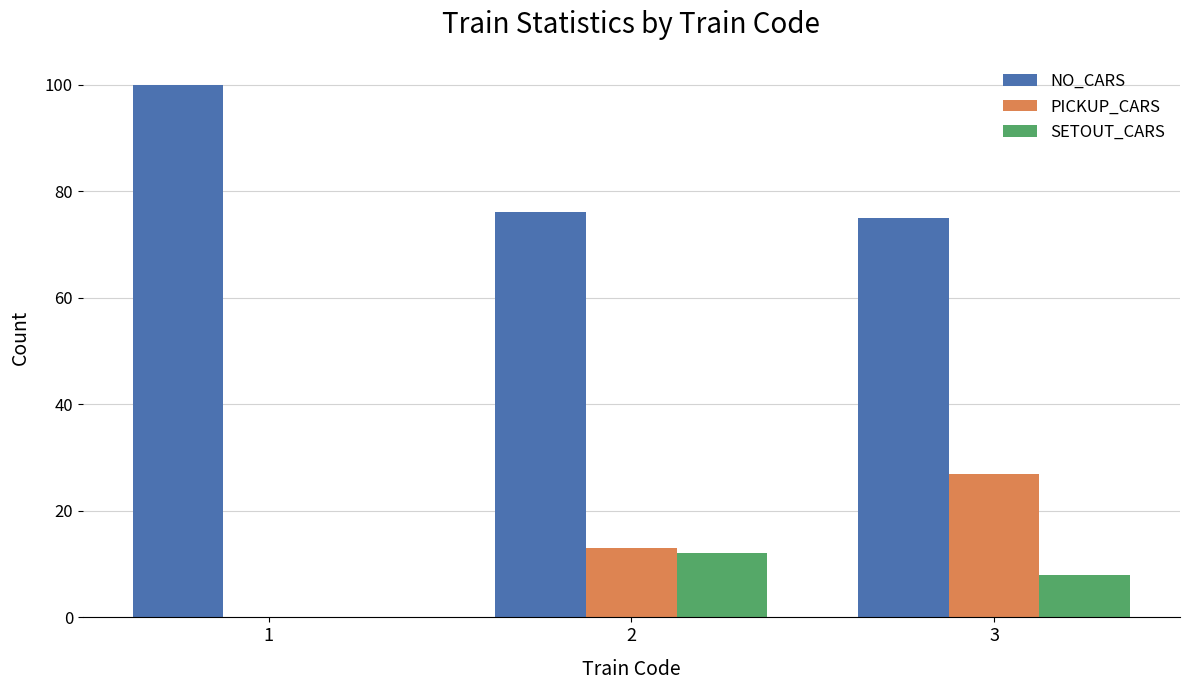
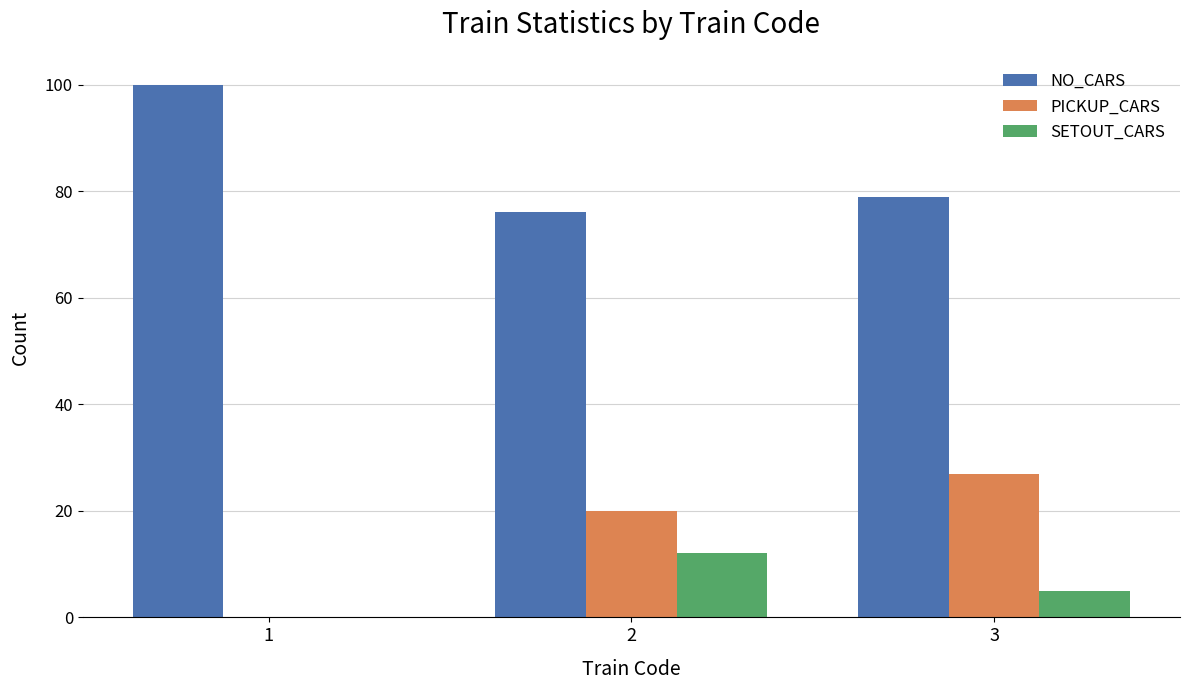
  {
    "NO_CARS": {
      "1": 100,
      "2": 76,
-     "3": 75
+     "3": 79
    },
    "PICKUP_CARS": {
      "1": 0,
-     "2": 13,
+     "2": 20,
      "3": 27
    },
    "SETOUT_CARS": {
      "1": 0,
      "2": 12,
-     "3": 8
+     "3": 5
    }
  }
